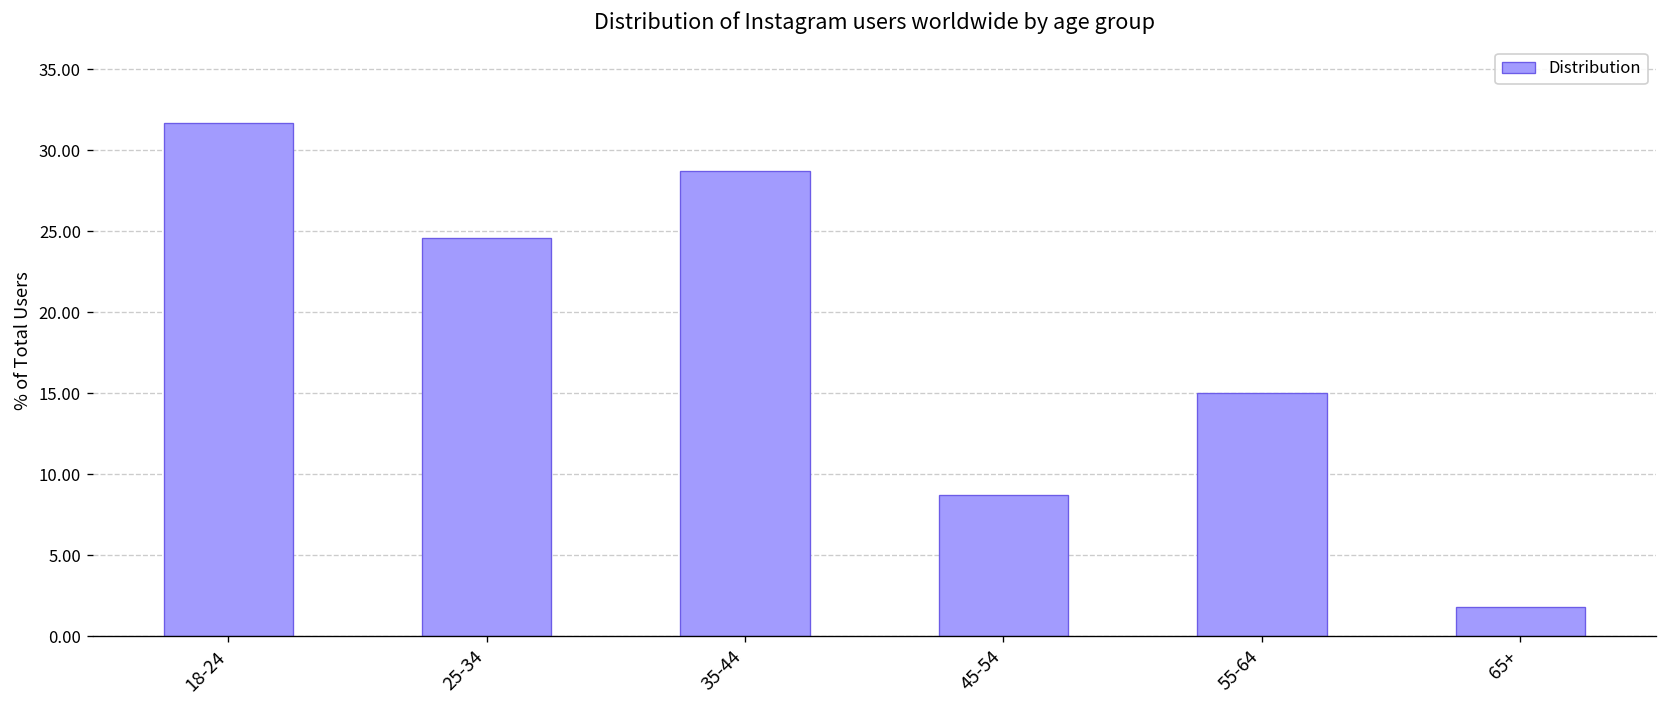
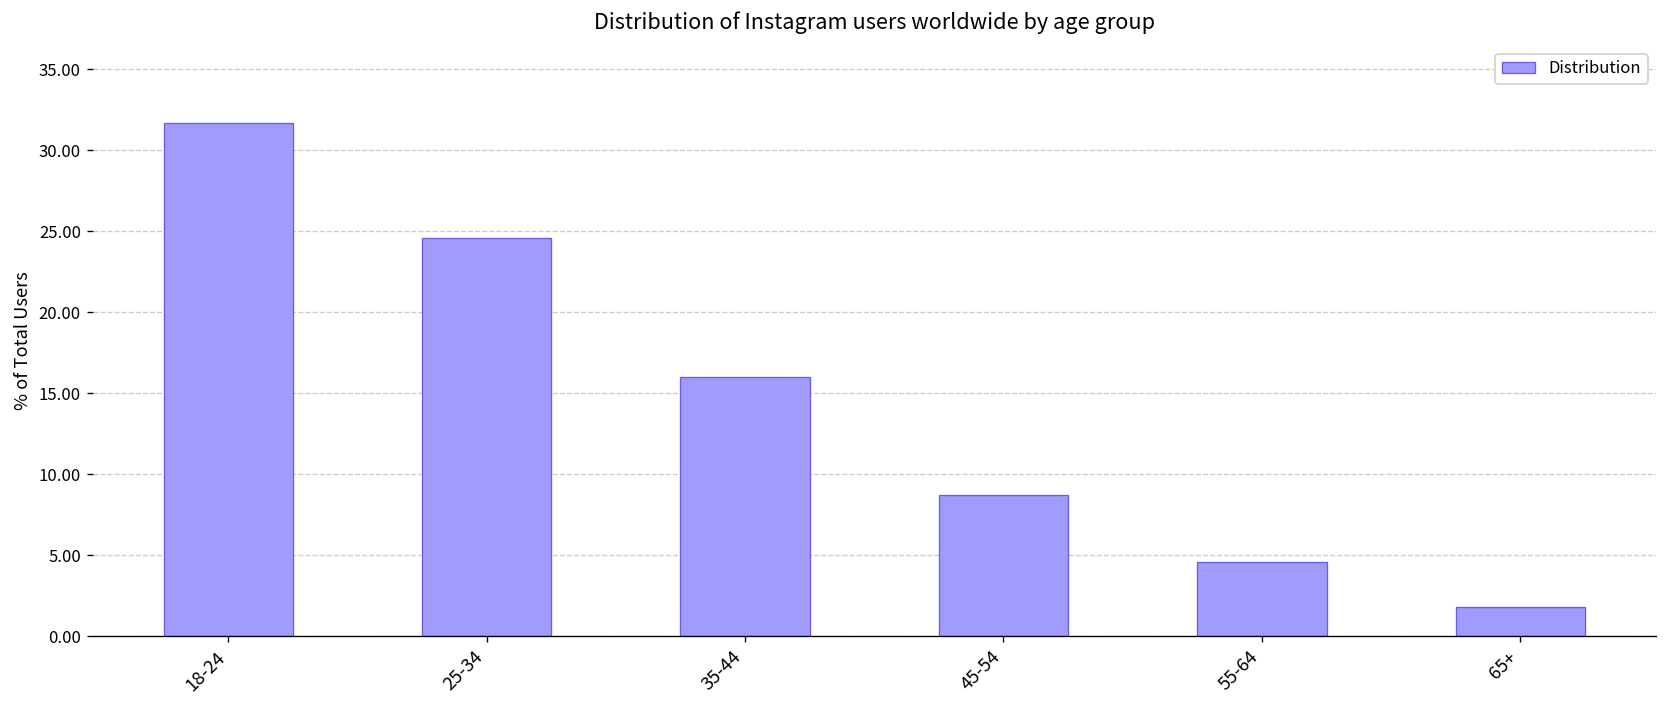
  {
    "18-24": 31.7,
    "25-34": 24.6,
-   "35-44": 28.7,
+   "35-44": 16.0,
    "45-54": 8.7,
-   "55-64": 15.0,
+   "55-64": 4.6,
    "65+": 1.8
  }
